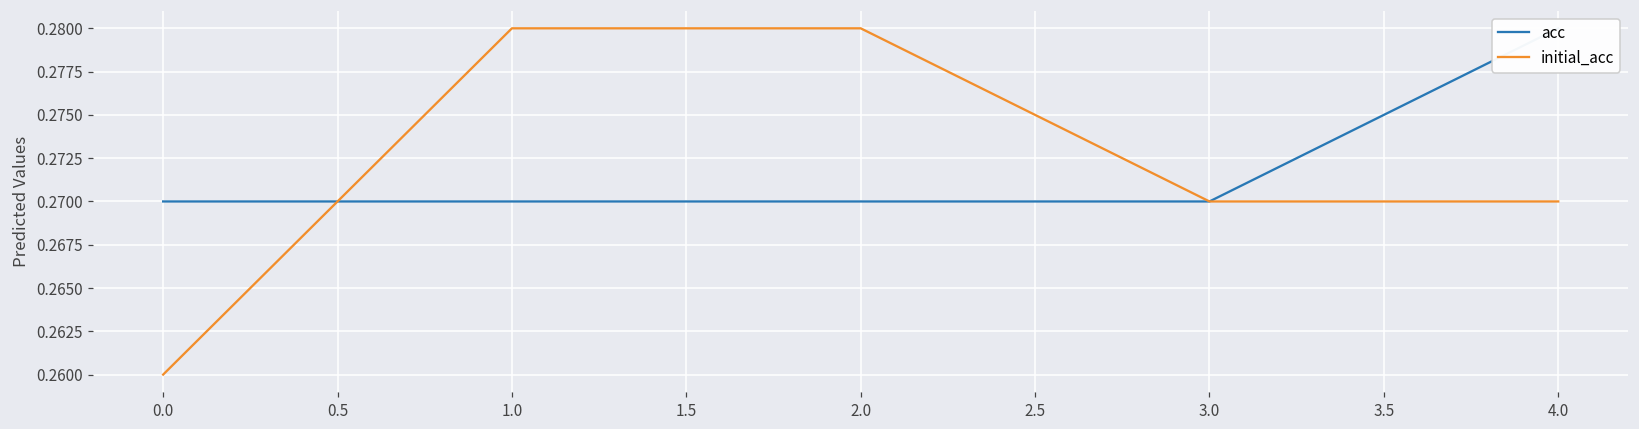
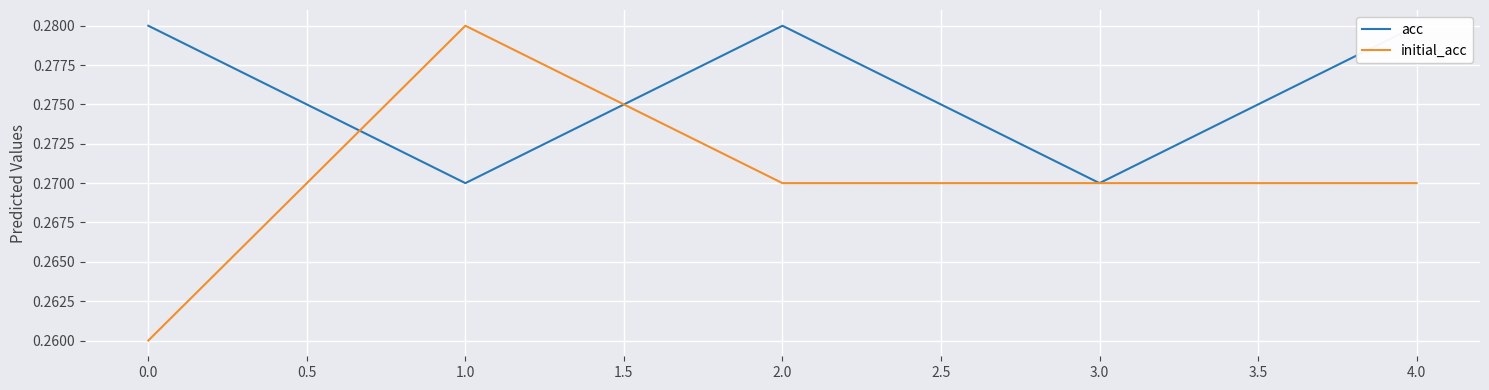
  {
    "acc": {
-     "0.0": 0.27,
+     "0.0": 0.28,
      "1.0": 0.27,
-     "2.0": 0.27
+     "2.0": 0.28
    },
    "initial_acc": {
      "0.0": 0.26,
      "1.0": 0.28,
-     "2.0": 0.28,
+     "2.0": 0.27,
      "4.0": 0.27
    }
  }
